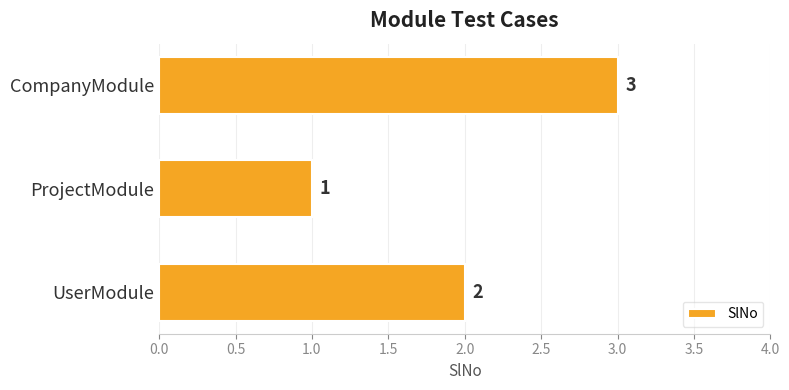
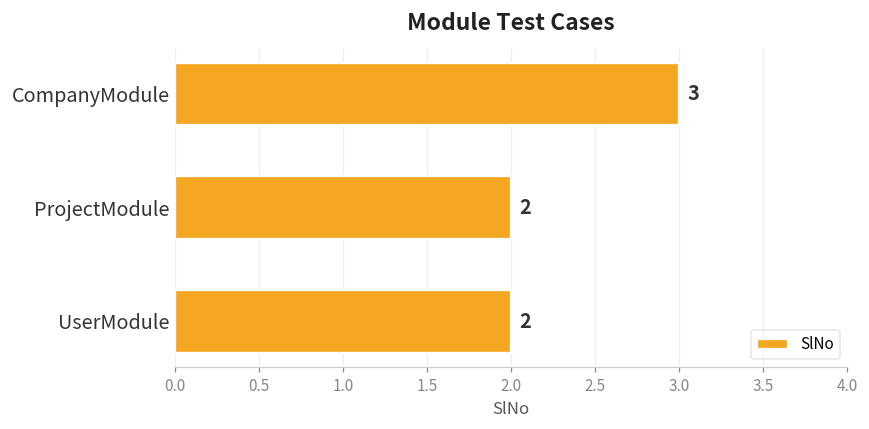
  {
    "CompanyModule": 3,
-   "ProjectModule": 1,
+   "ProjectModule": 2,
    "UserModule": 2
  }
